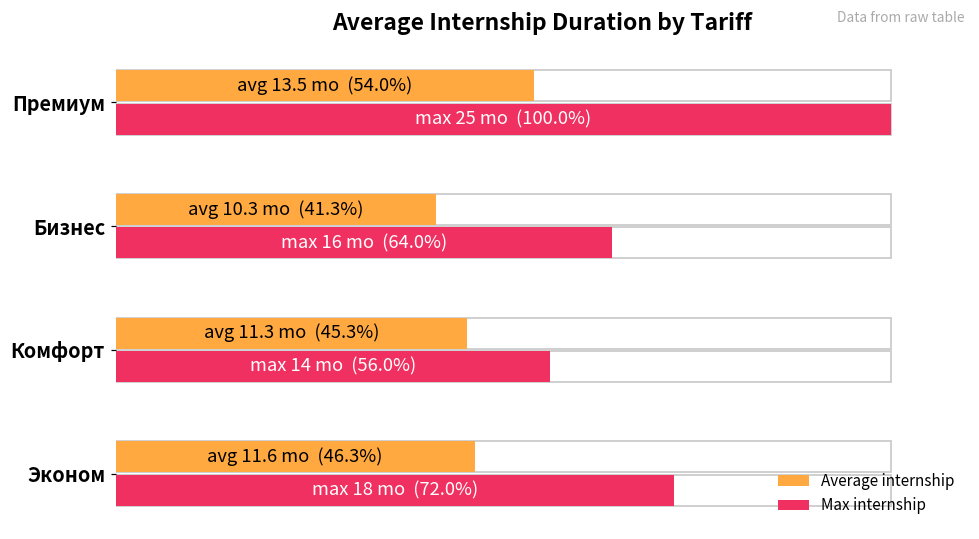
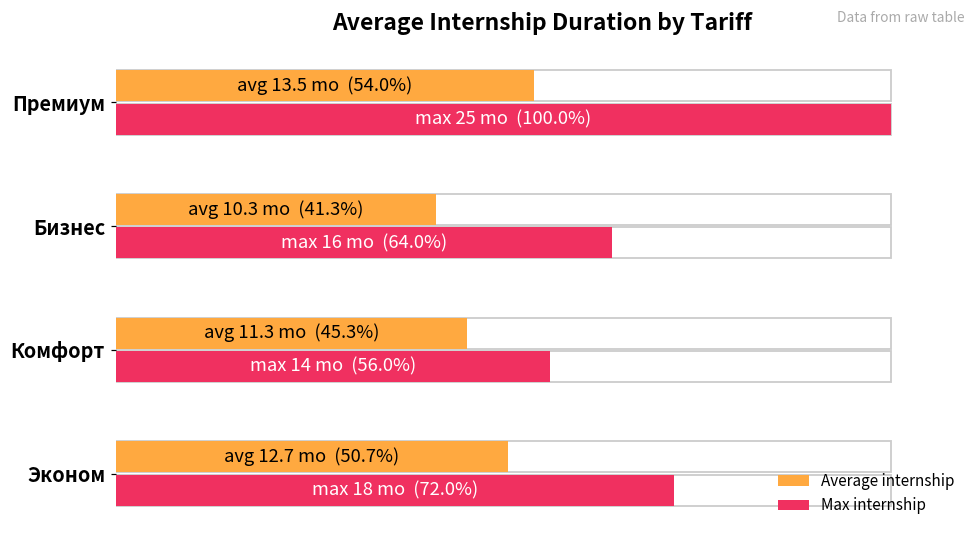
  {
    "Average internship": {
-     "Эконом": "11.6 mo (46.3%)"
+     "Эконом": "12.7 mo (50.7%)"
    },
    "Max internship": {
      "Премиум": "(100.0%)"
    }
  }
